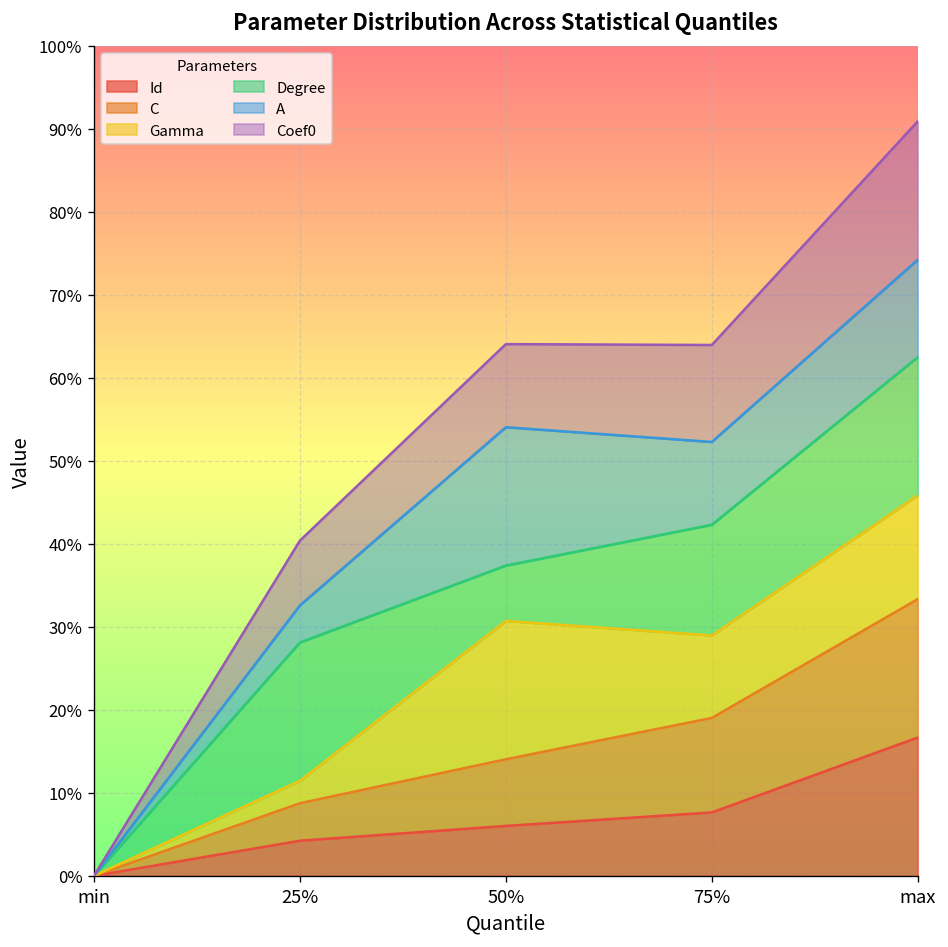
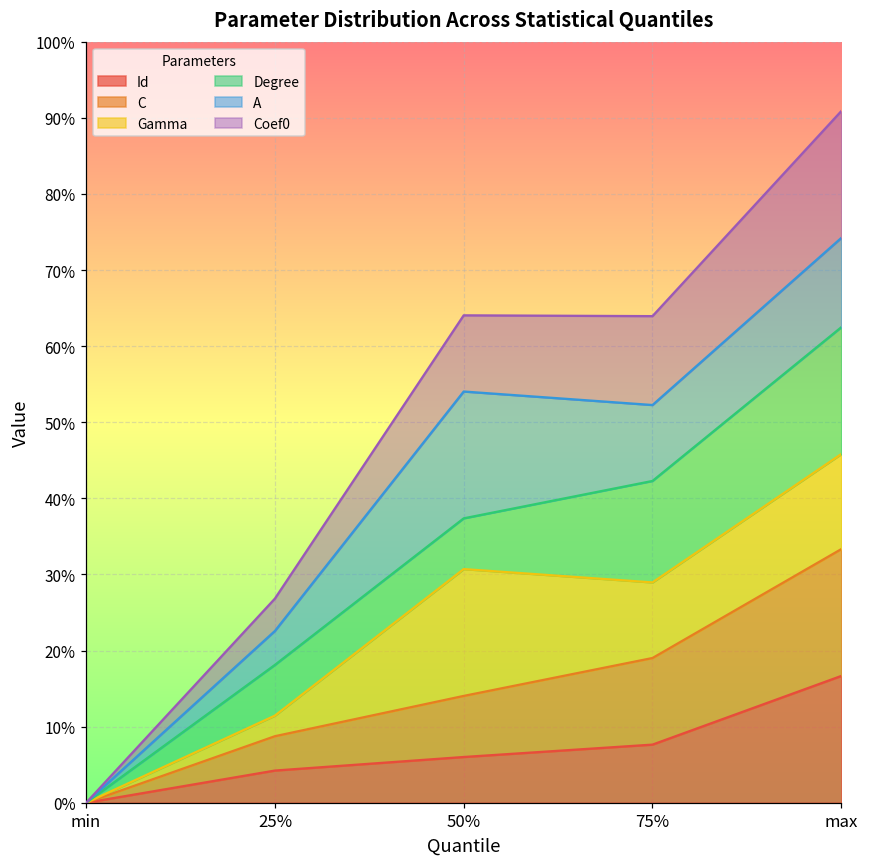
  {
    "Gamma": {
      "25%": "3%",
      "50%": "17%",
      "75%": "10%",
      "max": "12%"
    },
    "Degree": {
-     "25%": "17%",
+     "25%": "7%",
      "50%": "7%",
      "75%": "13%",
      "max": "17%"
    },
    "A": {
      "25%": "4%",
      "50%": "17%",
      "75%": "10%",
      "max": "12%"
    },
    "Coef0": {
-     "25%": "8%",
+     "25%": "4%",
      "50%": "10%",
      "75%": "12%",
      "max": "17%"
    }
  }
